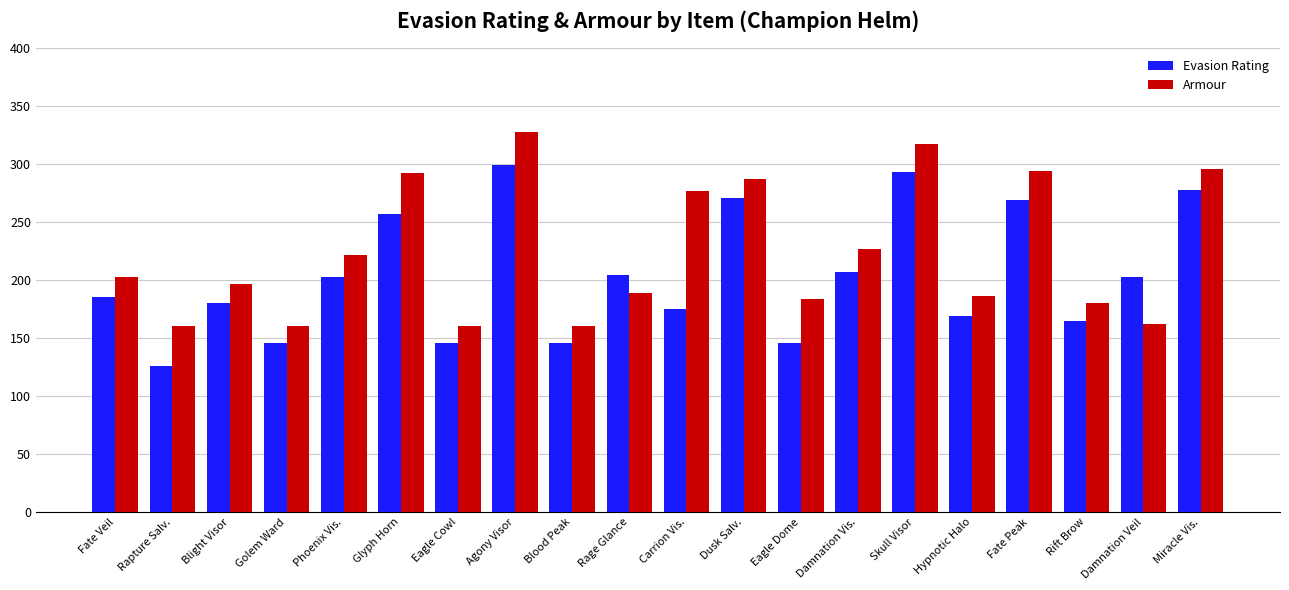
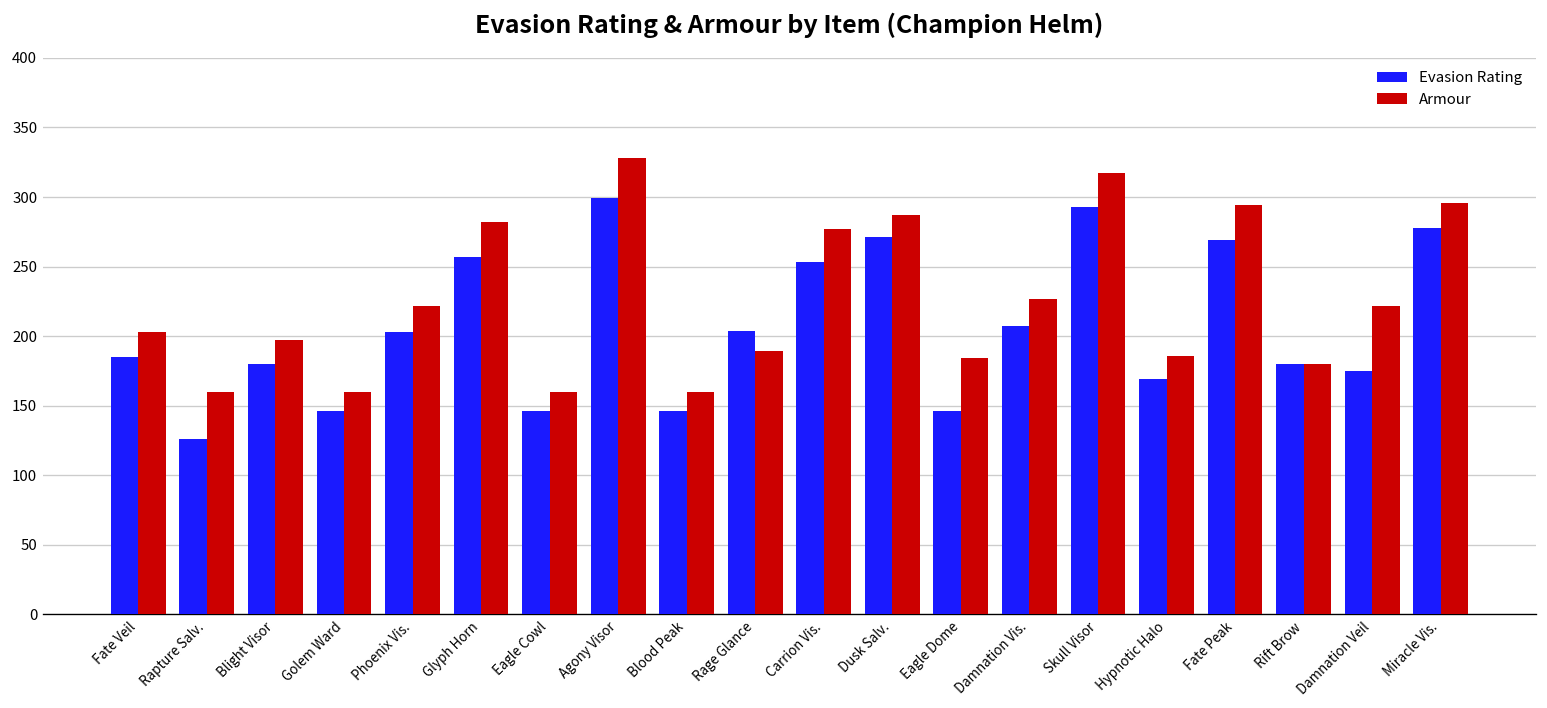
  {
    "Evasion Rating": {
      "Fate Veil": 185,
      "Rapture Salv.": 126,
      "Blight Visor": 180,
      "Golem Ward": 146,
      "Phoenix Vis.": 203,
      "Glyph Horn": 257,
      "Eagle Cowl": 146,
      "Agony Visor": 299,
      "Blood Peak": 146,
      "Rage Glance": 204,
-     "Carrion Vis.": 175,
+     "Carrion Vis.": 253,
      "Dusk Salv.": 271,
      "Eagle Dome": 146,
      "Damnation Vis.": 207,
      "Skull Visor": 293,
      "Hypnotic Halo": 169,
      "Fate Peak": 269,
-     "Rift Brow": 165,
-     "Damnation Veil": 203,
+     "Rift Brow": 180,
+     "Damnation Veil": 175,
      "Miracle Vis.": 278
    },
    "Armour": {
      "Fate Veil": 203,
      "Rapture Salv.": 160,
      "Blight Visor": 197,
      "Golem Ward": 160,
      "Phoenix Vis.": 222,
-     "Glyph Horn": 292,
+     "Glyph Horn": 282,
      "Eagle Cowl": 160,
      "Agony Visor": 328,
      "Blood Peak": 160,
      "Rage Glance": 189,
      "Carrion Vis.": 277,
      "Dusk Salv.": 287,
      "Eagle Dome": 184,
      "Damnation Vis.": 227,
      "Skull Visor": 317,
      "Hypnotic Halo": 186,
      "Fate Peak": 294,
      "Rift Brow": 180,
-     "Damnation Veil": 162,
+     "Damnation Veil": 222,
      "Miracle Vis.": 296
    }
  }
